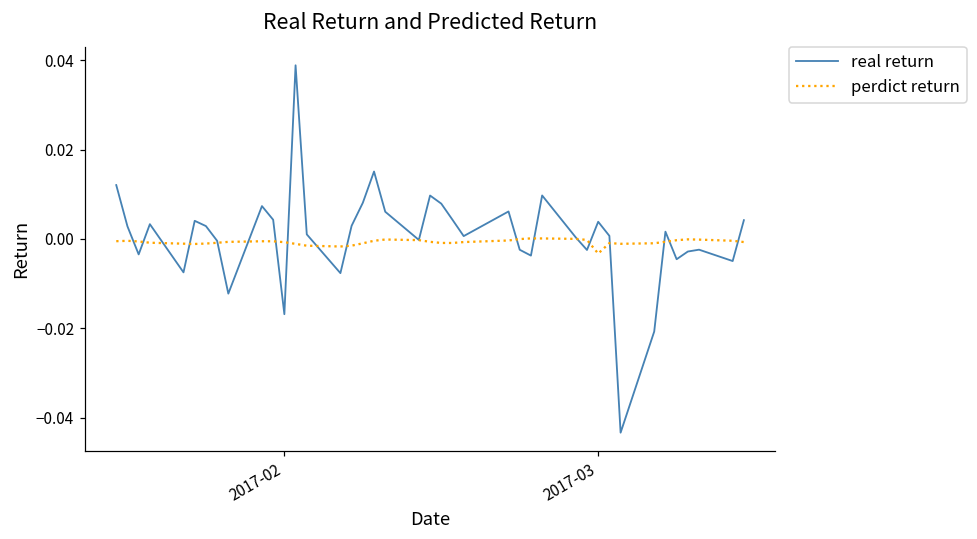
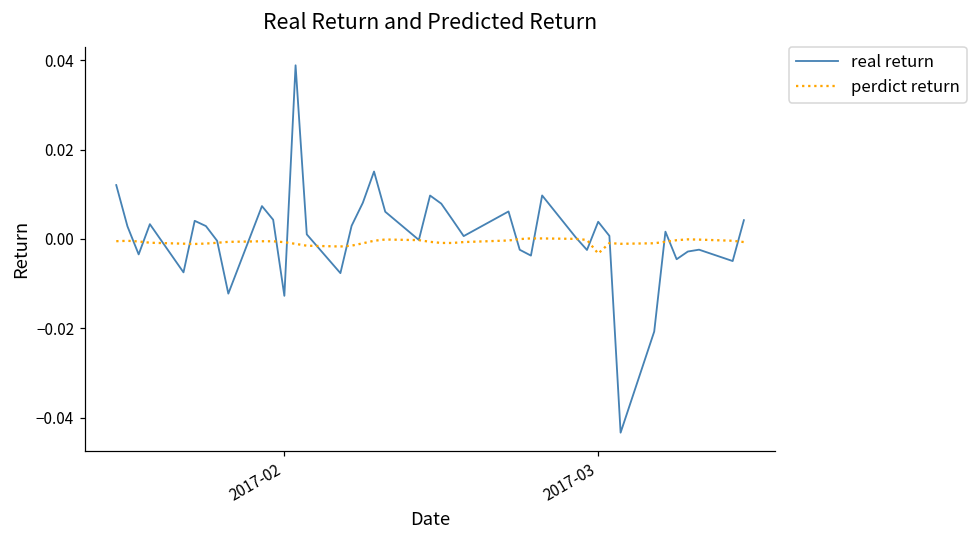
  {
    "real return": {
-     "2017-02": -0.017,
+     "2017-02": -0.013,
      "2017-03": 0.004
    },
    "perdict return": {
      "2017-02": -0.001,
      "2017-03": -0.003
    }
  }
